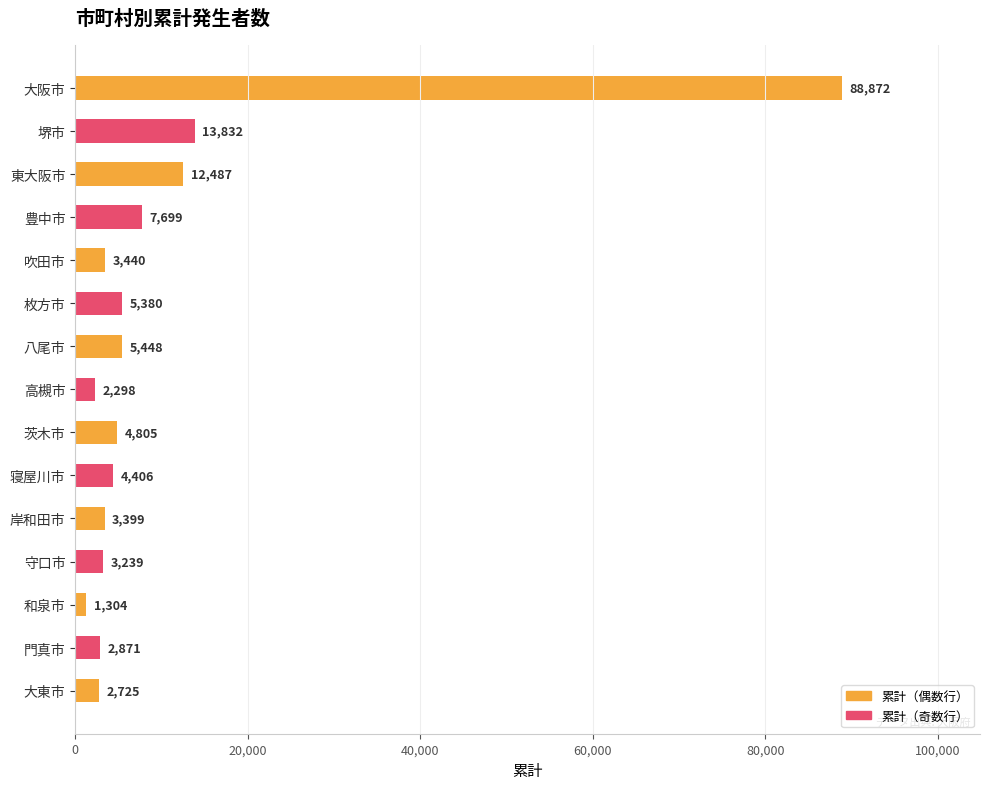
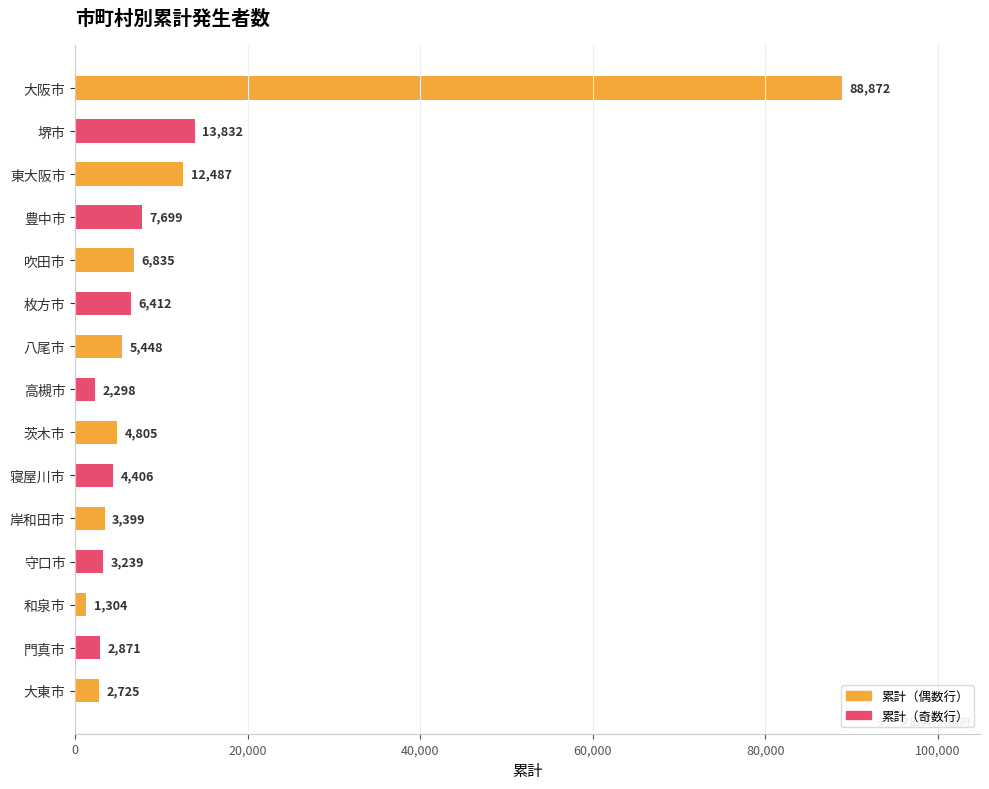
  {
    "大阪市": "88,872",
    "堺市": "13,832",
    "東大阪市": "12,487",
    "豊中市": "7,699",
-   "吹田市": "3,440",
-   "枚方市": "5,380",
+   "吹田市": "6,835",
+   "枚方市": "6,412",
    "八尾市": "5,448",
    "高槻市": "2,298",
    "茨木市": "4,805",
    "寝屋川市": "4,406",
    "岸和田市": "3,399",
    "守口市": "3,239",
    "和泉市": "1,304",
    "門真市": "2,871",
    "大東市": "2,725"
  }
